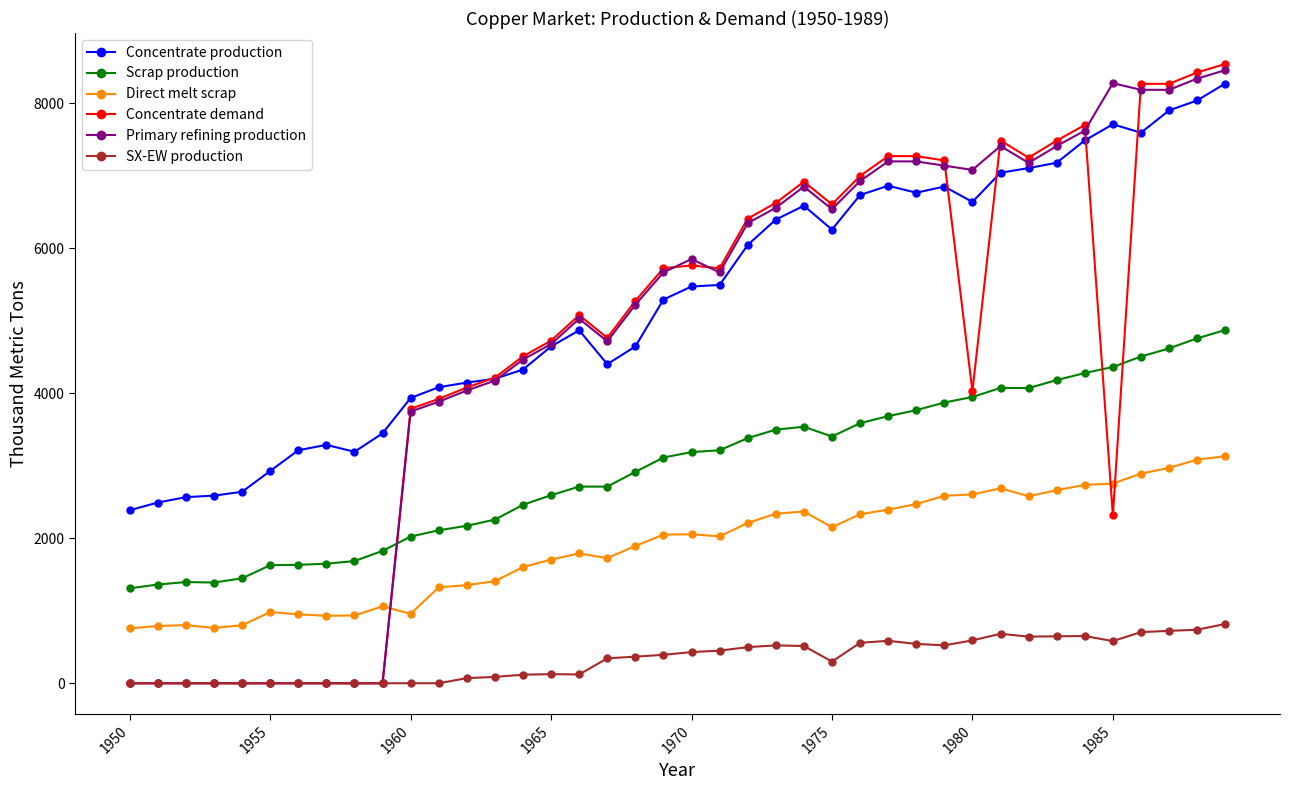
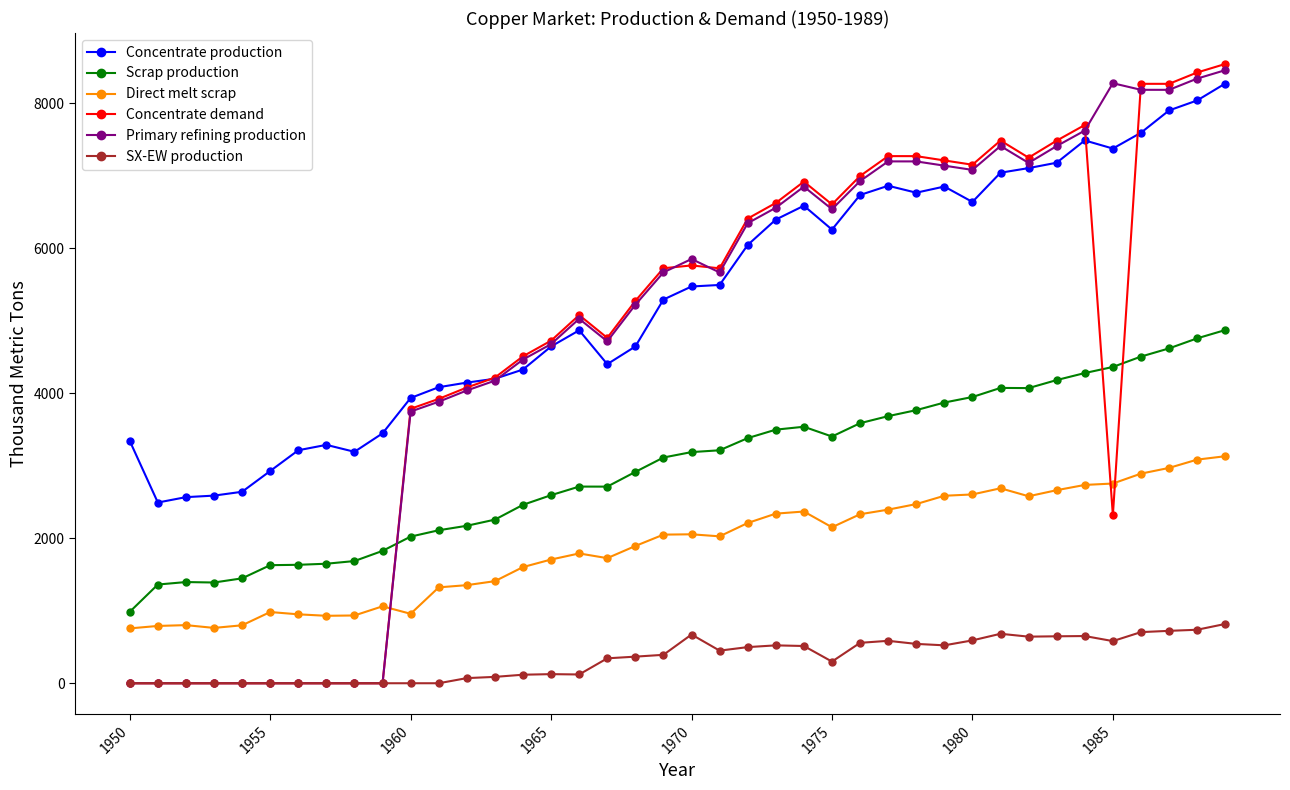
  {
    "Concentrate production": {
-     "1950": 2400,
+     "1950": 3300,
      "1955": 2900,
      "1960": 3900,
      "1970": 5500,
      "1975": 6300,
      "1980": 6600,
-     "1985": 7700
+     "1985": 7400
    },
    "Scrap production": {
-     "1950": 1300,
+     "1950": 1000,
      "1955": 1600,
      "1960": 2000,
      "1965": 2600,
      "1970": 3200,
      "1975": 3400,
      "1980": 3900,
      "1985": 4400
    },
    "Direct melt scrap": {
      "1950": 800,
      "1955": 1000,
      "1960": 1000,
      "1965": 1700,
      "1970": 2100,
      "1975": 2200,
      "1980": 2600,
      "1985": 2800
    },
    "Concentrate demand": {
      "1960": 3800,
      "1965": 4700,
      "1970": 5800,
      "1975": 6600,
-     "1980": 4000,
+     "1980": 7100,
      "1985": 2300
    },
    "Primary refining production": {
      "1960": 3700,
      "1970": 5800,
      "1975": 6500,
      "1980": 7100,
      "1985": 8300
    },
    "SX-EW production": {
      "1960": 0,
      "1965": 100,
-     "1970": 400,
+     "1970": 700,
      "1975": 300,
      "1980": 600,
      "1985": 600
    }
  }
